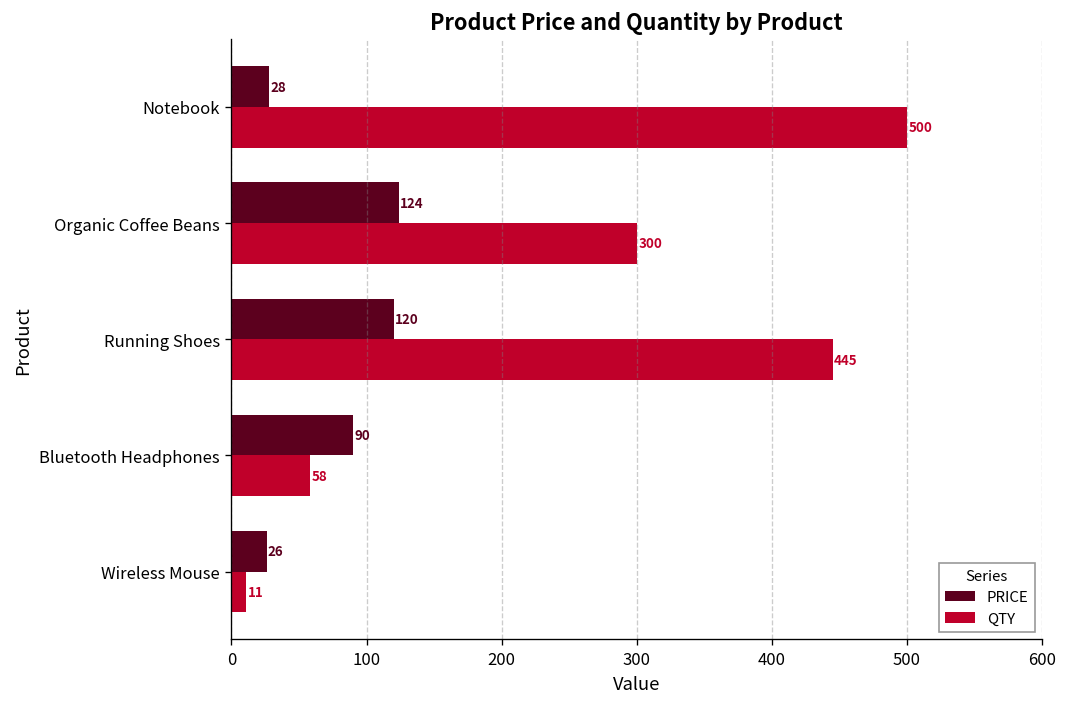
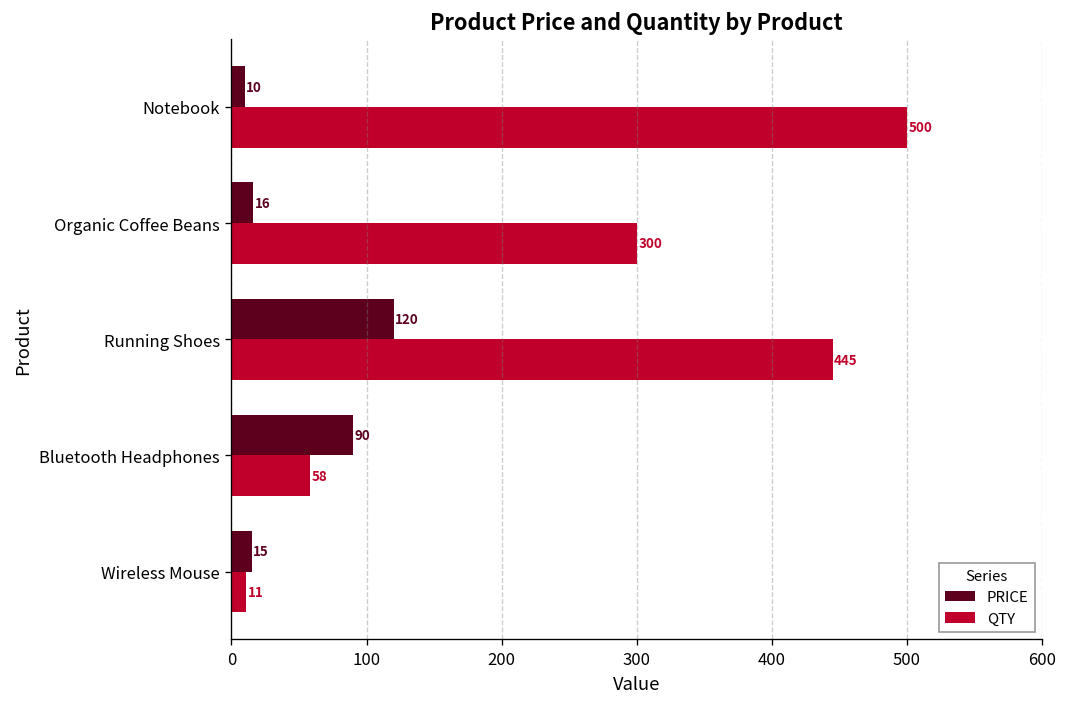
  {
    "PRICE": {
-     "Notebook": 28,
-     "Organic Coffee Beans": 124,
+     "Notebook": 10,
+     "Organic Coffee Beans": 16,
      "Running Shoes": 120,
      "Bluetooth Headphones": 90,
-     "Wireless Mouse": 26
+     "Wireless Mouse": 15
    },
    "QTY": {
      "Notebook": 500,
      "Organic Coffee Beans": 300,
      "Running Shoes": 445,
      "Bluetooth Headphones": 58,
      "Wireless Mouse": 11
    }
  }
